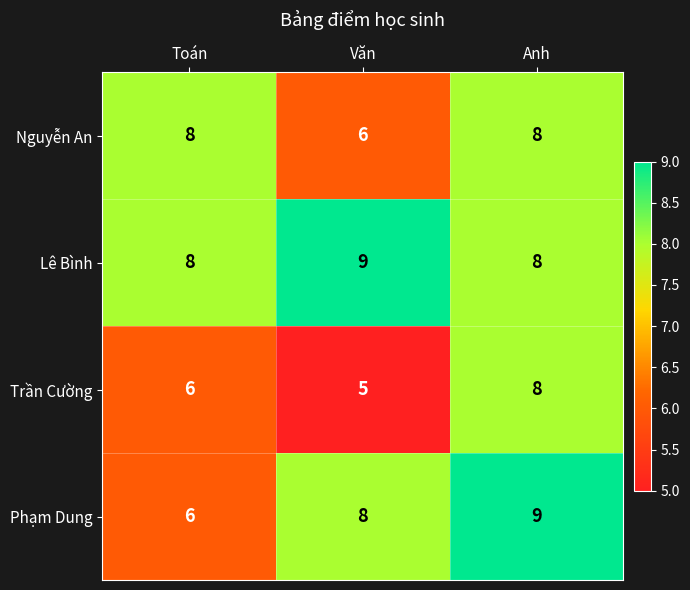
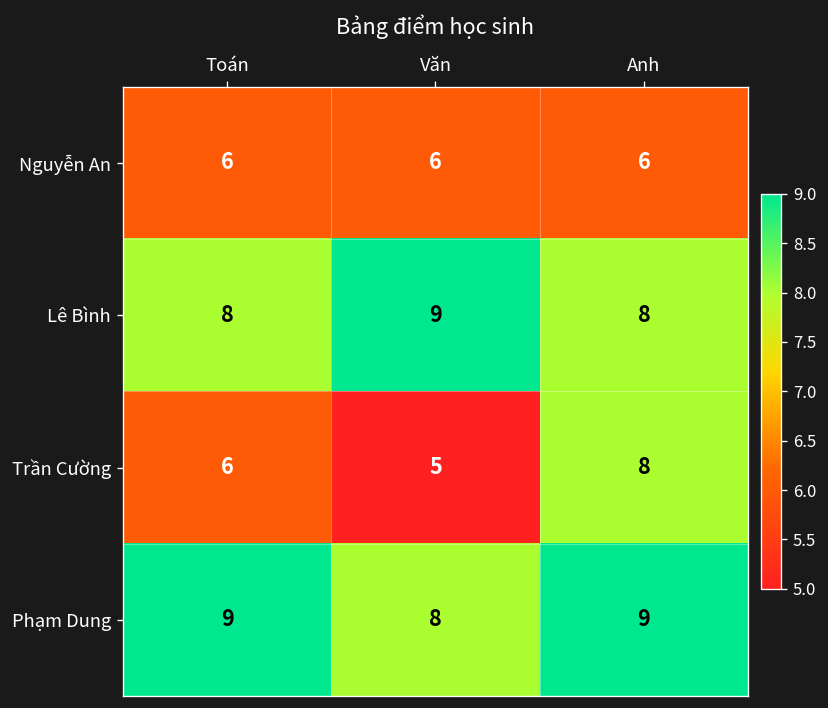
  {
    "Nguyễn An": {
-     "Toán": 8,
+     "Toán": 6,
      "Văn": 6,
-     "Anh": 8
+     "Anh": 6
    },
    "Lê Bình": {
      "Toán": 8,
      "Văn": 9,
      "Anh": 8
    },
    "Trần Cường": {
      "Toán": 6,
      "Văn": 5,
      "Anh": 8
    },
    "Phạm Dung": {
-     "Toán": 6,
+     "Toán": 9,
      "Văn": 8,
      "Anh": 9
    }
  }
